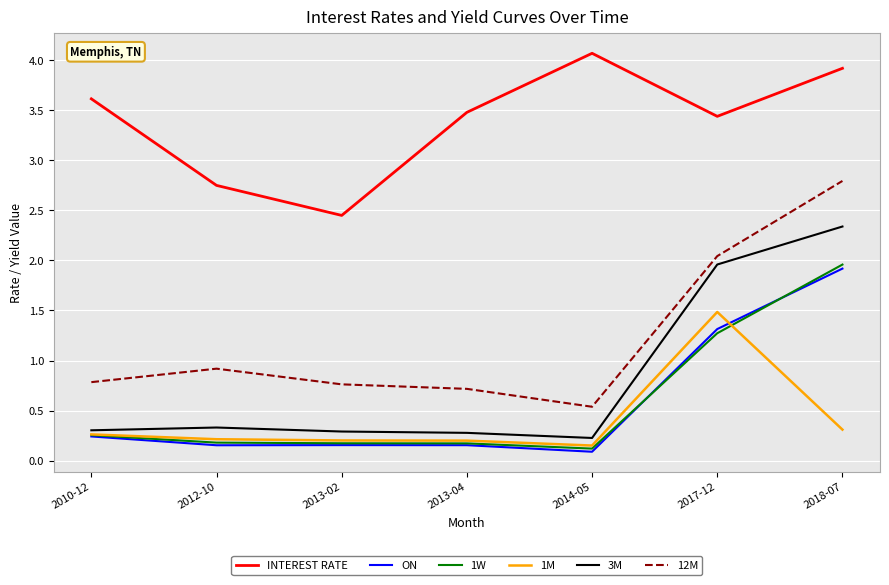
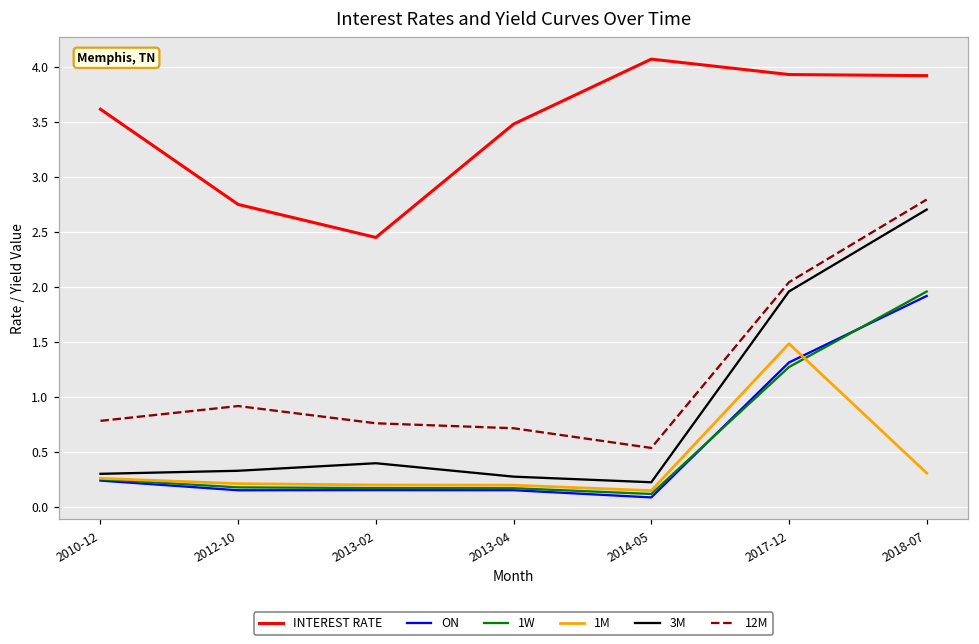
  {
    "INTEREST RATE": {
      "2010-12": 3.62,
      "2012-10": 2.75,
      "2013-02": 2.45,
      "2013-04": 3.48,
      "2014-05": 4.07,
-     "2017-12": 3.44,
+     "2017-12": 3.93,
      "2018-07": 3.92
    },
    "ON": {
      "2012-10": 0.15,
      "2014-05": 0.09,
      "2017-12": 1.31,
      "2018-07": 1.92
    },
    "1W": {
      "2012-10": 0.18,
      "2014-05": 0.12,
      "2017-12": 1.27,
      "2018-07": 1.96
    },
    "1M": {
      "2012-10": 0.21,
      "2013-02": 0.20,
      "2013-04": 0.20,
      "2014-05": 0.15,
      "2017-12": 1.49,
      "2018-07": 0.31
    },
    "3M": {
      "2010-12": 0.30,
      "2012-10": 0.33,
-     "2013-02": 0.29,
+     "2013-02": 0.40,
      "2013-04": 0.28,
      "2014-05": 0.23,
      "2017-12": 1.96,
-     "2018-07": 2.34
+     "2018-07": 2.70
    },
    "12M": {
      "2010-12": 0.78,
      "2012-10": 0.92,
      "2013-02": 0.76,
      "2013-04": 0.72,
      "2014-05": 0.54,
      "2017-12": 2.04,
      "2018-07": 2.79
    }
  }
